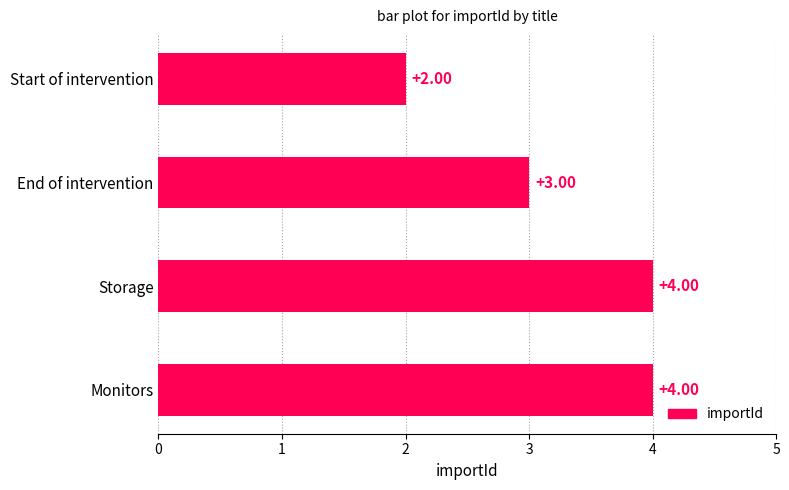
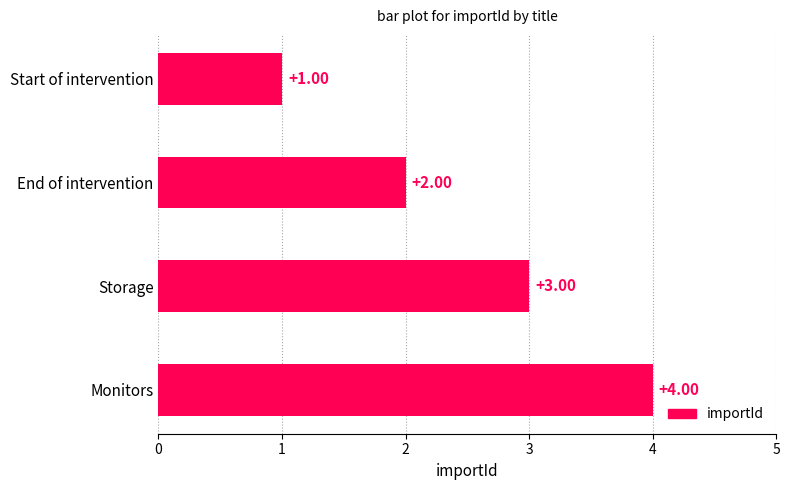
  {
-   "Start of intervention": "+2.00",
-   "End of intervention": "+3.00",
-   "Storage": "+4.00",
+   "Start of intervention": "+1.00",
+   "End of intervention": "+2.00",
+   "Storage": "+3.00",
    "Monitors": "+4.00"
  }
